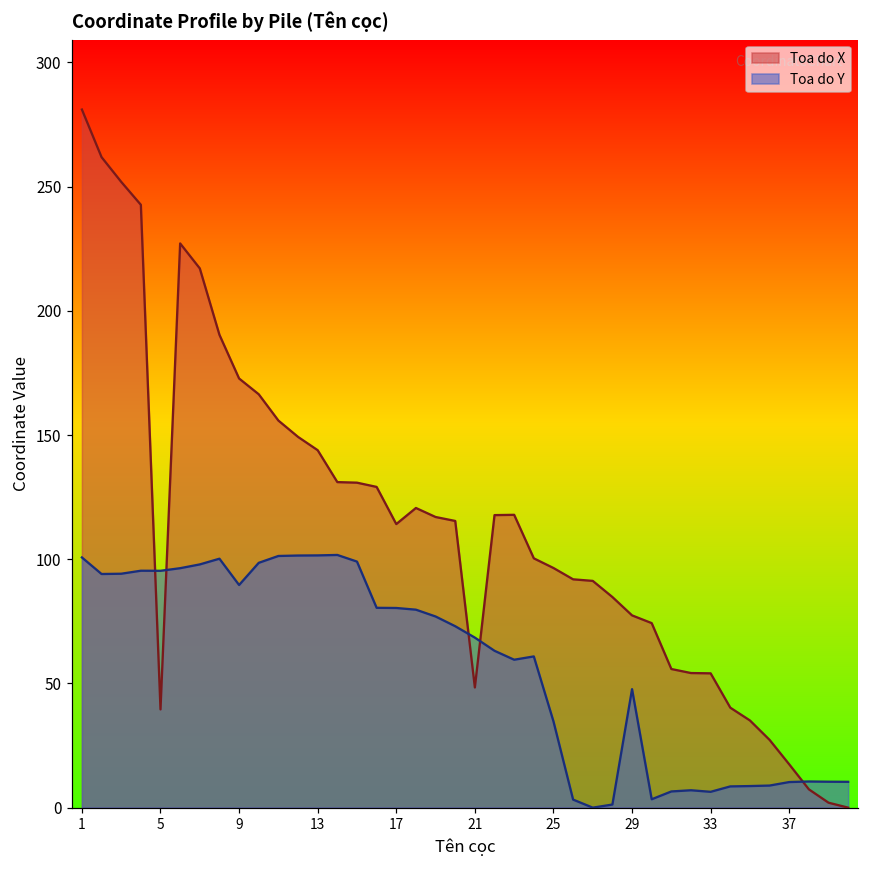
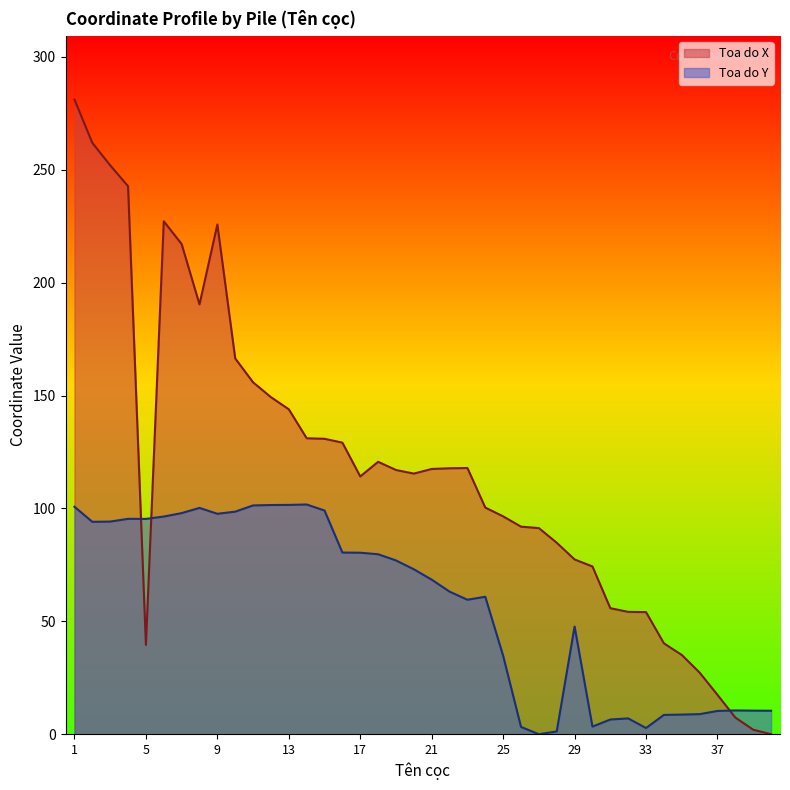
  {
    "Toa do X": {
      "1": 281,
      "5": 40,
-     "9": 173,
+     "9": 226,
      "13": 144,
      "17": 114,
-     "21": 48,
+     "21": 117,
      "25": 96,
      "29": 77,
      "33": 54,
      "37": 17
    },
    "Toa do Y": {
      "1": 101,
      "5": 95,
-     "9": 90,
+     "9": 98,
      "13": 102,
      "17": 80,
      "21": 68,
      "25": 35,
      "29": 48,
-     "33": 6,
+     "33": 3,
      "37": 10
    }
  }
